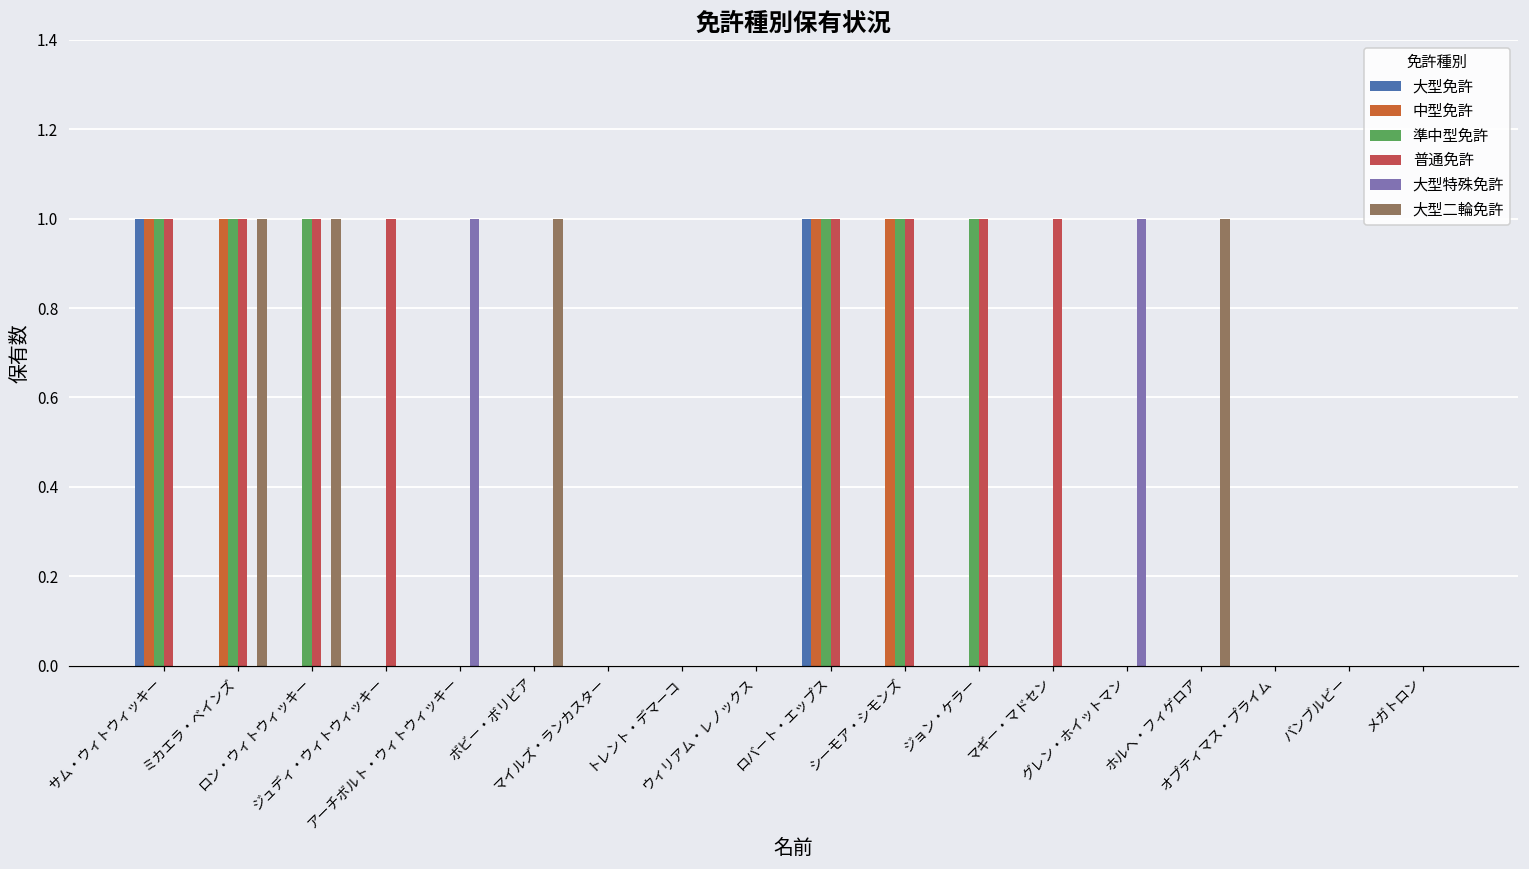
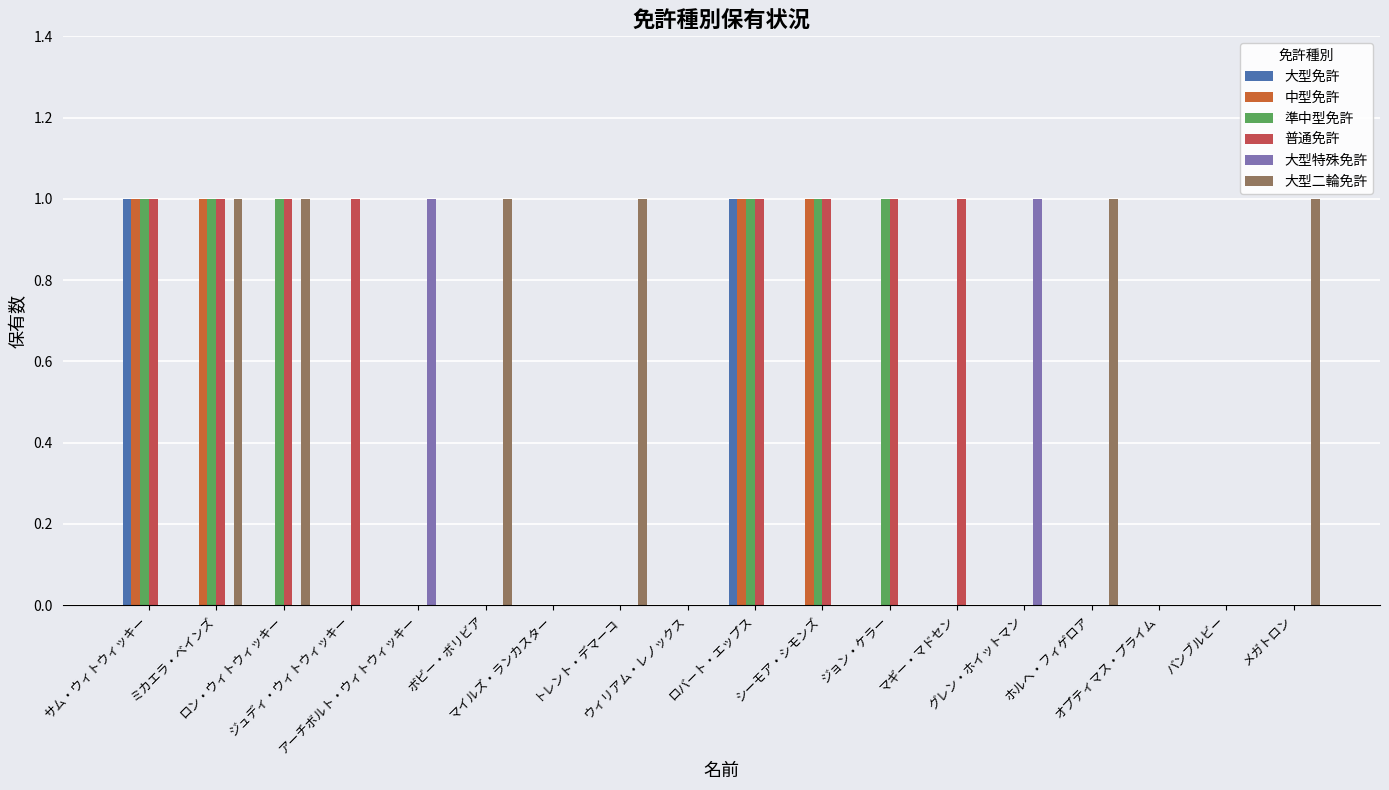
  {
    "準中型免許": {
      "サム・ウィトウィッキー": 1,
      "ミカエラ・ベインズ": 1,
      "ロン・ウィトウィッキー": 1,
      "ジュディ・ウィトウィッキー": 0,
      "アーチボルト・ウィトウィッキー": 0,
      "ボビー・ボリビア": 0,
      "マイルズ・ランカスター": 0,
      "トレント・デマーコ": 0,
      "ウィリアム・レノックス": 0,
      "ロバート・エップス": 1,
      "シーモア・シモンズ": 1,
      "ジョン・ケラー": 1,
      "マギー・マドセン": 0,
      "グレン・ホイットマン": 0,
      "ホルヘ・フィゲロア": 0,
      "オプティマス・プライム": 0,
      "バンブルビー": 0,
      "メガトロン": 0
    },
    "大型二輪免許": {
      "サム・ウィトウィッキー": 0,
      "ミカエラ・ベインズ": 1,
      "ロン・ウィトウィッキー": 1,
      "ジュディ・ウィトウィッキー": 0,
      "アーチボルト・ウィトウィッキー": 0,
      "ボビー・ボリビア": 1,
      "マイルズ・ランカスター": 0,
-     "トレント・デマーコ": 0,
+     "トレント・デマーコ": 1,
      "ウィリアム・レノックス": 0,
      "ロバート・エップス": 0,
      "シーモア・シモンズ": 0,
      "ジョン・ケラー": 0,
      "マギー・マドセン": 0,
      "グレン・ホイットマン": 0,
      "ホルヘ・フィゲロア": 1,
      "オプティマス・プライム": 0,
      "バンブルビー": 0,
-     "メガトロン": 0
+     "メガトロン": 1
    }
  }
